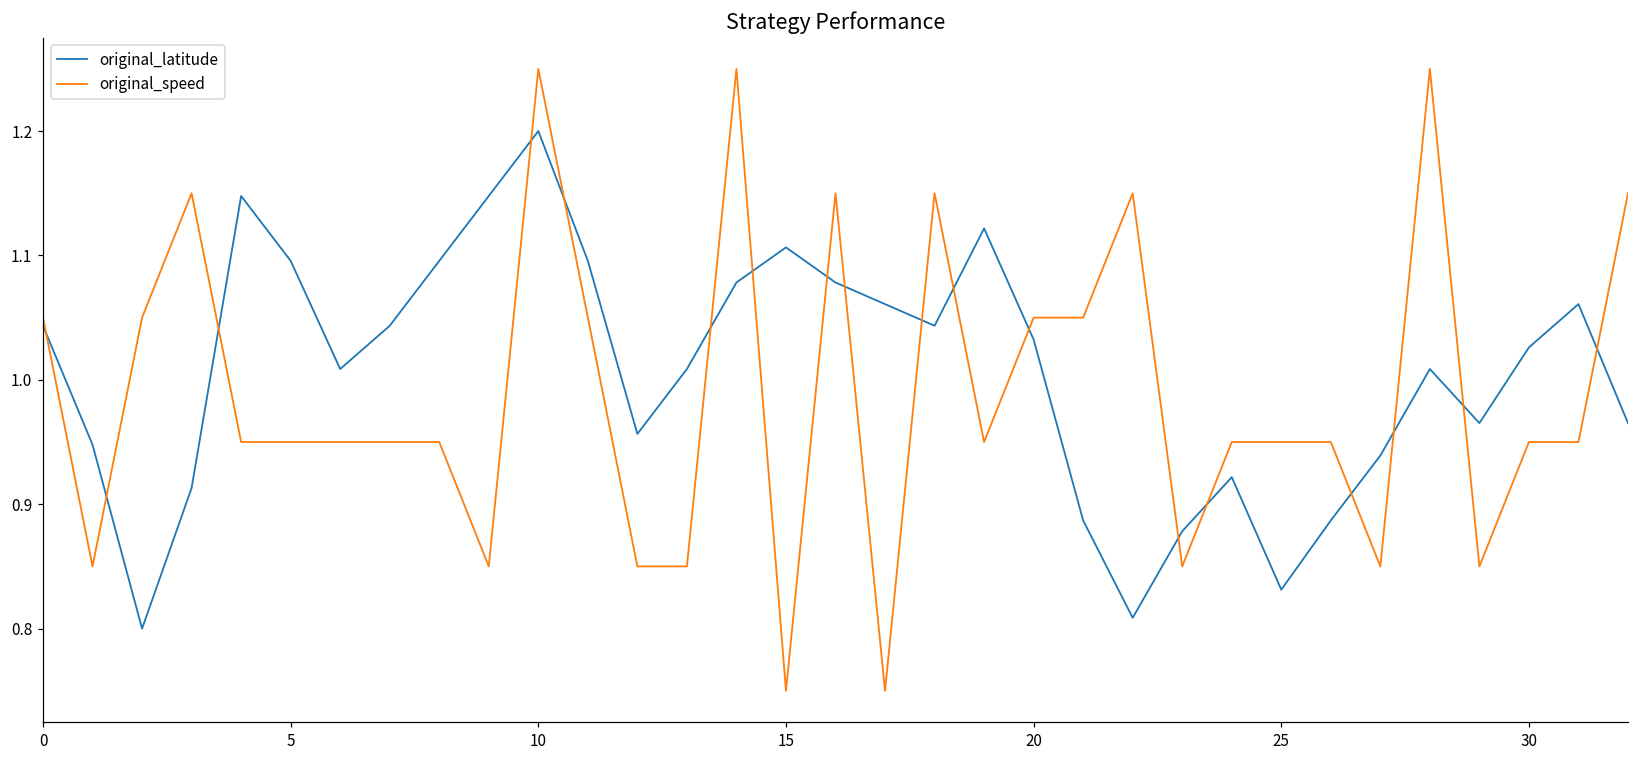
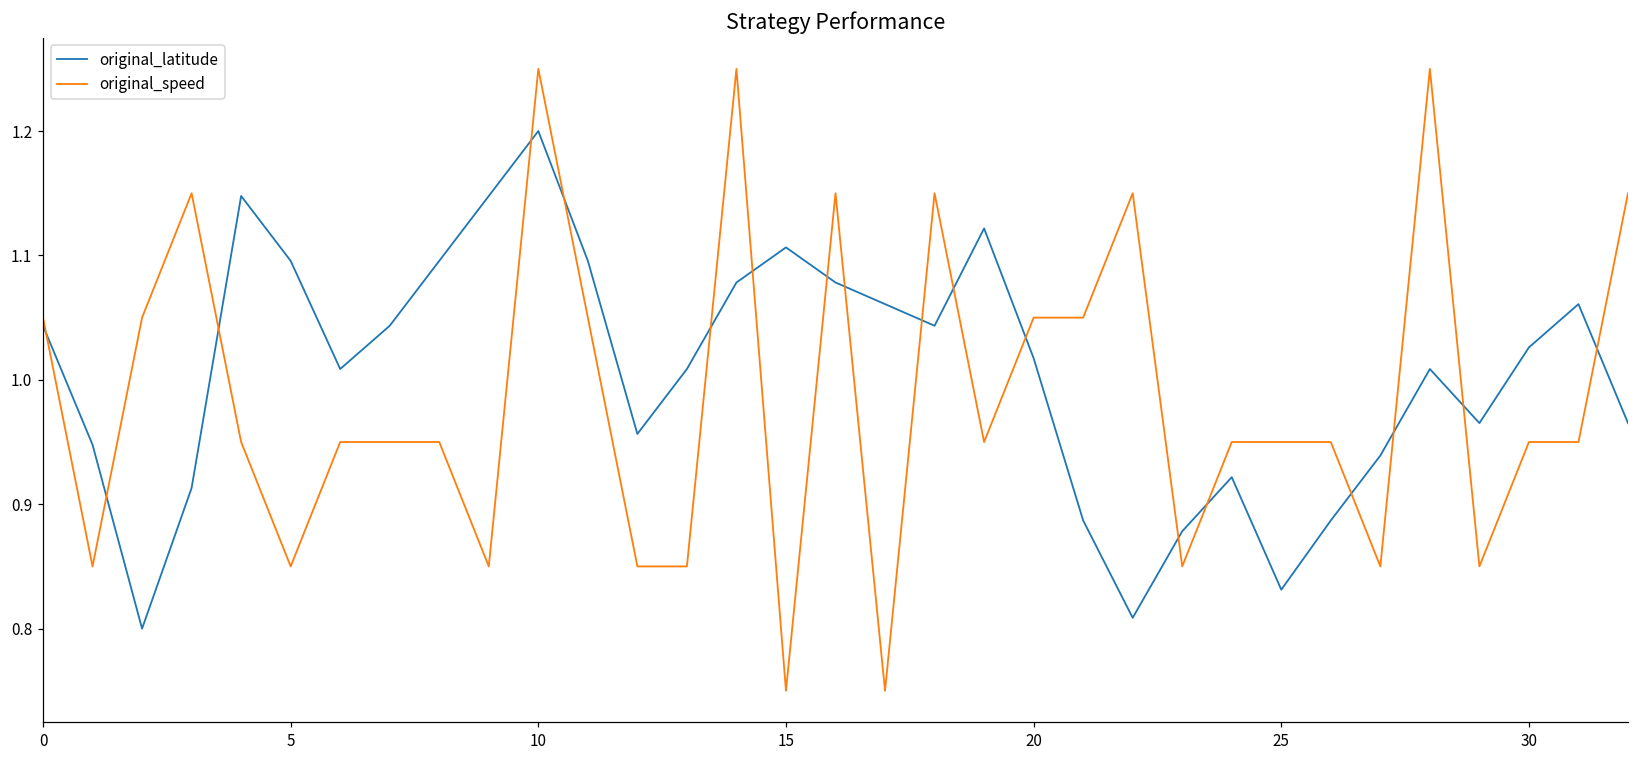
  {
    "original_latitude": {
      "0": 1.043,
      "5": 1.096,
      "10": 1.200,
      "15": 1.106,
-     "20": 1.032,
+     "20": 1.017,
      "25": 0.831,
      "30": 1.026
    },
    "original_speed": {
      "0": 1.050,
-     "5": 0.950,
+     "5": 0.850,
      "10": 1.250,
      "15": 0.750,
      "20": 1.050,
      "25": 0.950,
      "30": 0.950
    }
  }
